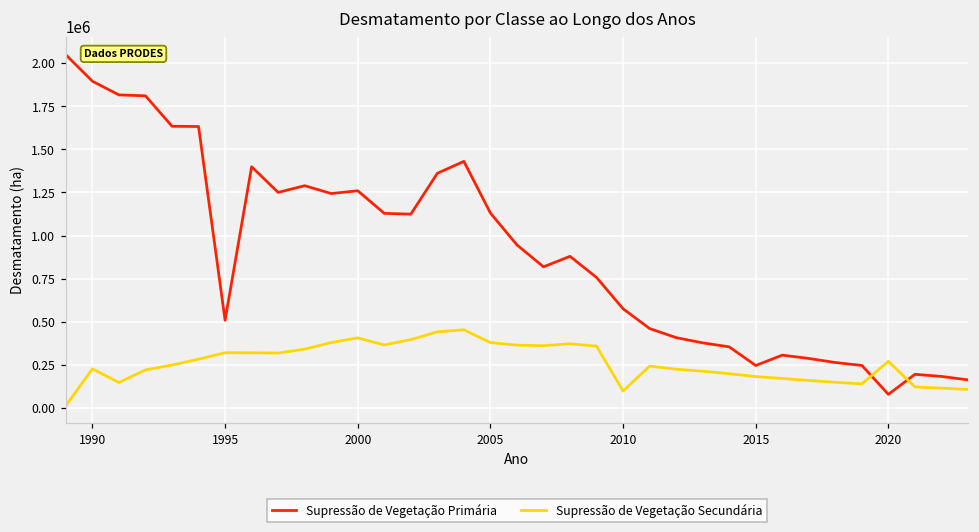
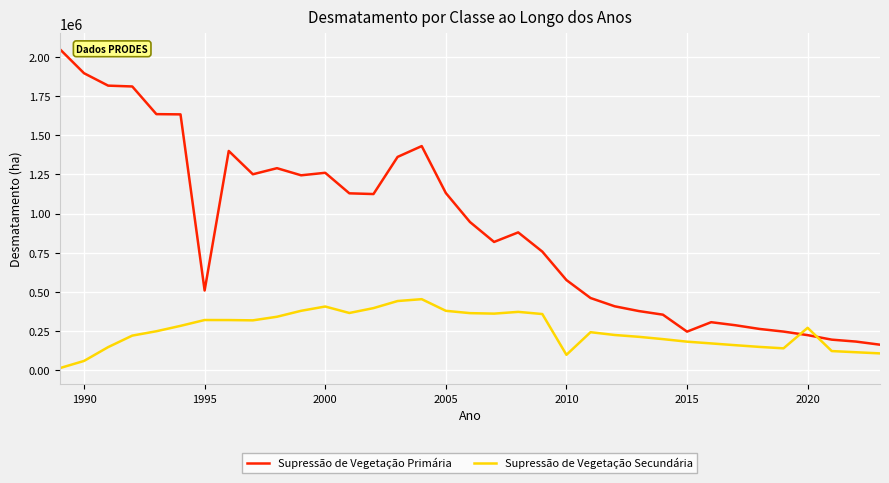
  {
    "Supressão de Vegetação Primária": {
      "1990": 1900000,
      "1995": 510000,
      "2000": 1260000,
      "2005": 1130000,
      "2010": 580000,
      "2015": 250000,
-     "2020": 80000
+     "2020": 220000
    },
    "Supressão de Vegetação Secundária": {
-     "1990": 230000,
+     "1990": 60000,
      "1995": 320000,
      "2000": 410000,
      "2005": 380000,
      "2010": 100000,
      "2015": 180000,
      "2020": 270000
    }
  }
